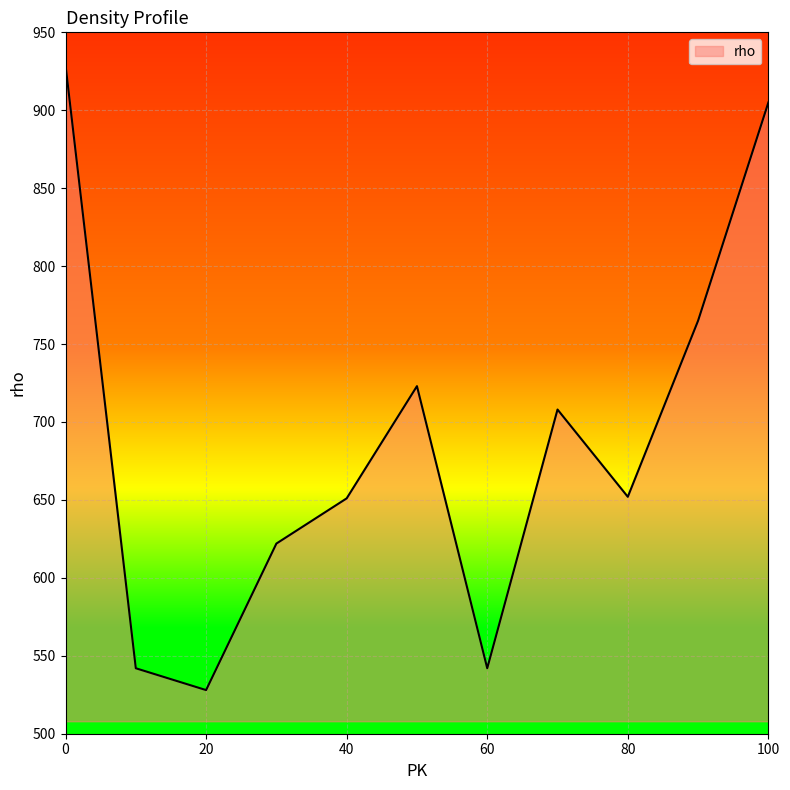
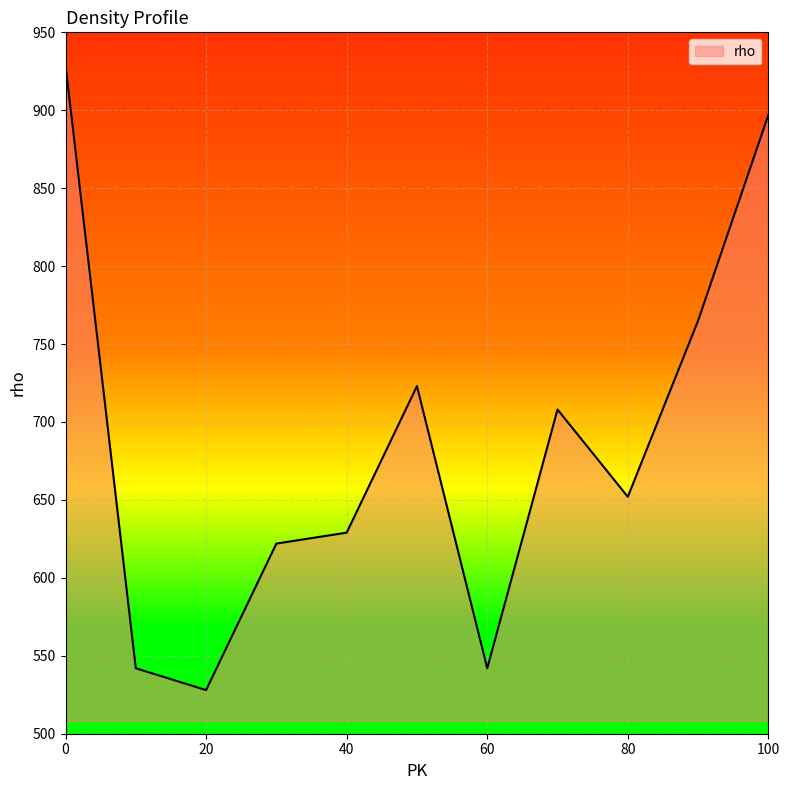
  {
    "0": 929,
    "20": 528,
-   "40": 651,
+   "40": 629,
    "60": 542,
    "80": 652,
-   "100": 905
+   "100": 897
  }
